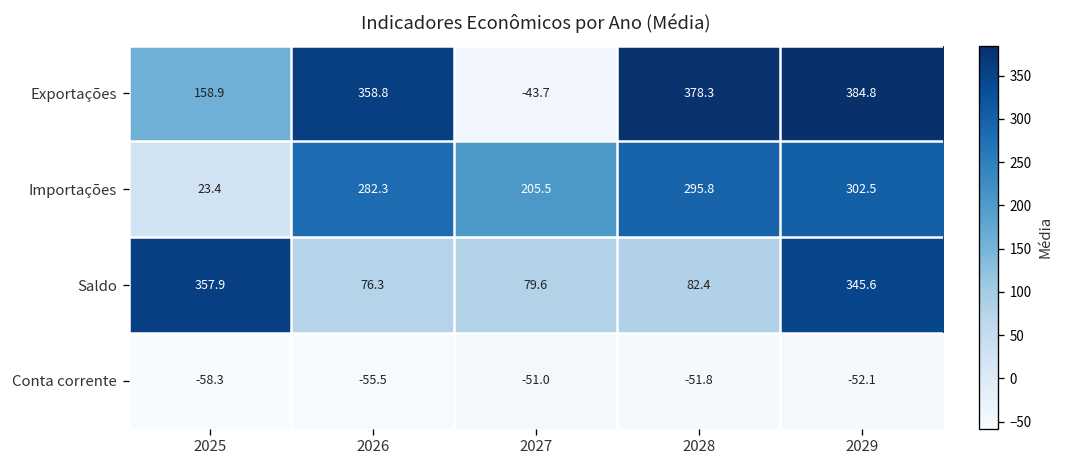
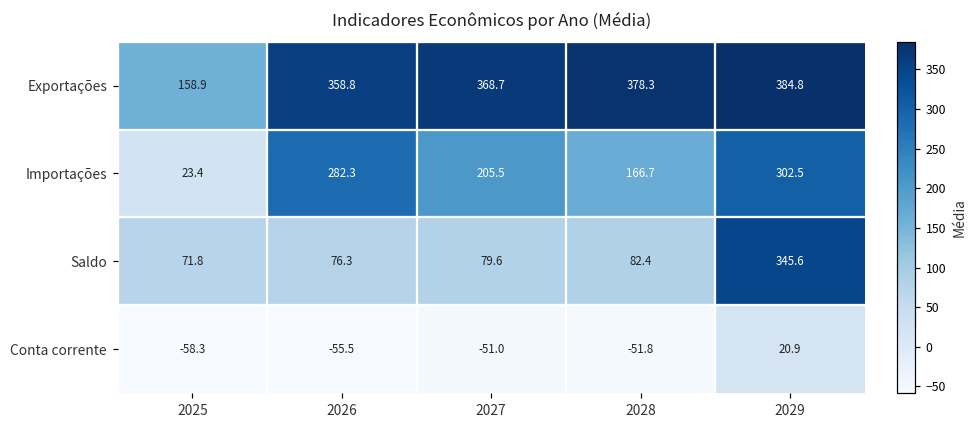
  {
    "Exportações": {
      "2025": 158.9,
      "2026": 358.8,
-     "2027": -43.7,
+     "2027": 368.7,
      "2028": 378.3,
      "2029": 384.8
    },
    "Importações": {
      "2025": 23.4,
      "2026": 282.3,
      "2027": 205.5,
-     "2028": 295.8,
+     "2028": 166.7,
      "2029": 302.5
    },
    "Saldo": {
-     "2025": 357.9,
+     "2025": 71.8,
      "2026": 76.3,
      "2027": 79.6,
      "2028": 82.4,
      "2029": 345.6
    },
    "Conta corrente": {
      "2025": -58.3,
      "2026": -55.5,
      "2027": -51.0,
      "2028": -51.8,
-     "2029": -52.1
+     "2029": 20.9
    }
  }
